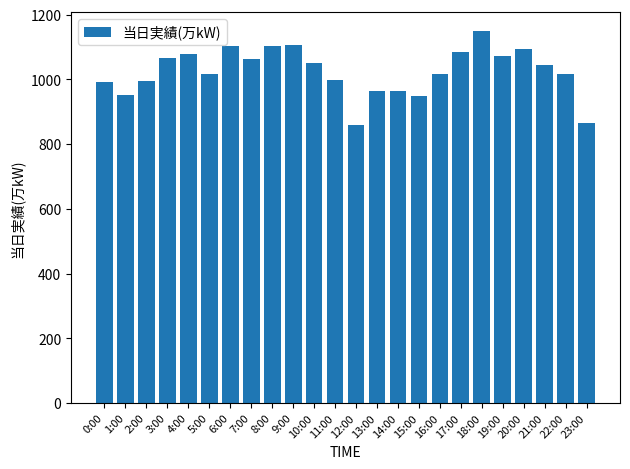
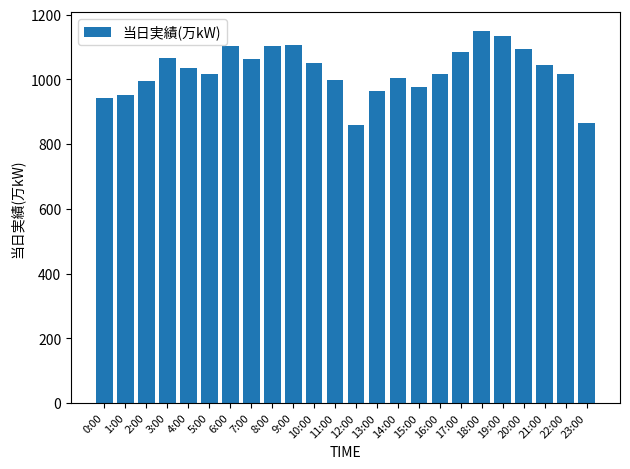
  {
-   "0:00": 990,
+   "0:00": 940,
    "1:00": 950,
    "2:00": 990,
    "3:00": 1070,
-   "4:00": 1080,
+   "4:00": 1040,
    "5:00": 1020,
    "6:00": 1100,
    "7:00": 1060,
    "8:00": 1100,
    "9:00": 1110,
    "10:00": 1050,
    "11:00": 1000,
    "12:00": 860,
    "13:00": 960,
-   "14:00": 960,
-   "15:00": 950,
+   "14:00": 1010,
+   "15:00": 980,
    "16:00": 1020,
    "17:00": 1090,
    "18:00": 1150,
-   "19:00": 1070,
+   "19:00": 1130,
    "20:00": 1100,
    "21:00": 1050,
    "22:00": 1020,
    "23:00": 870
  }
